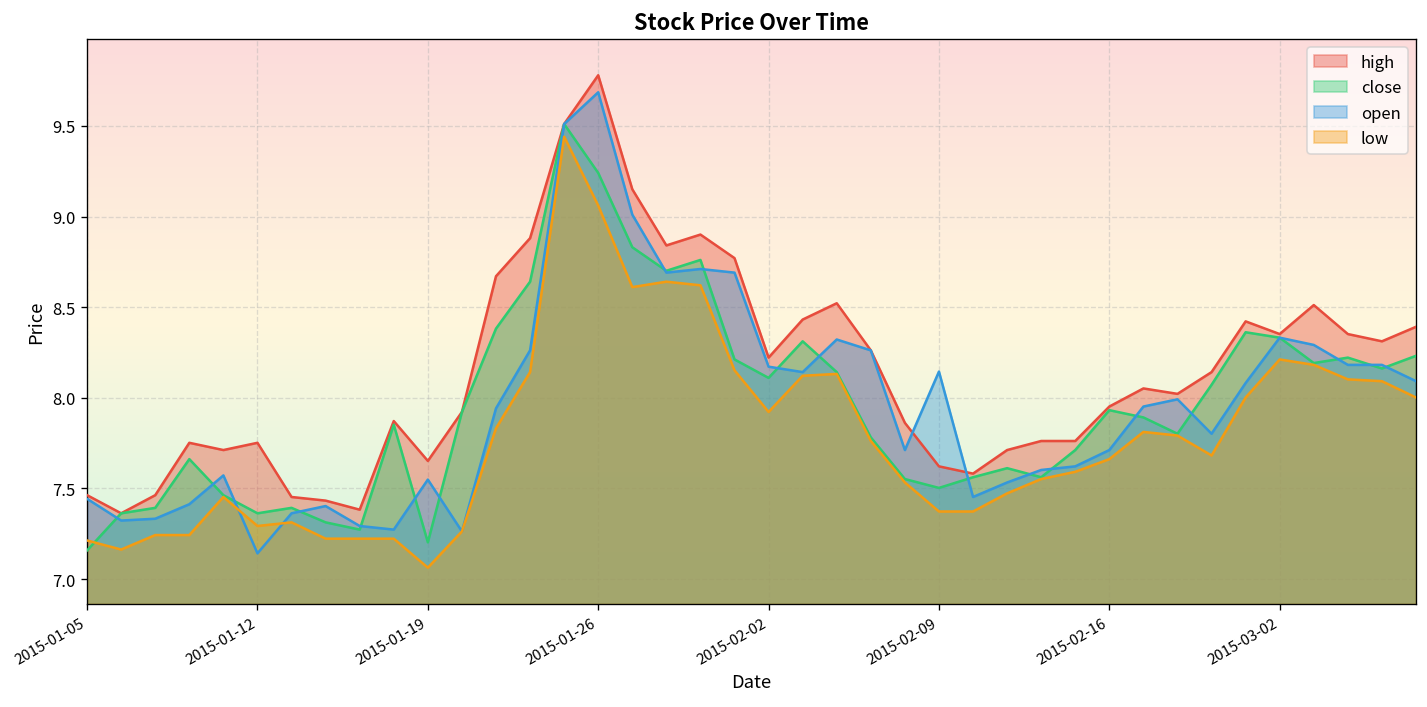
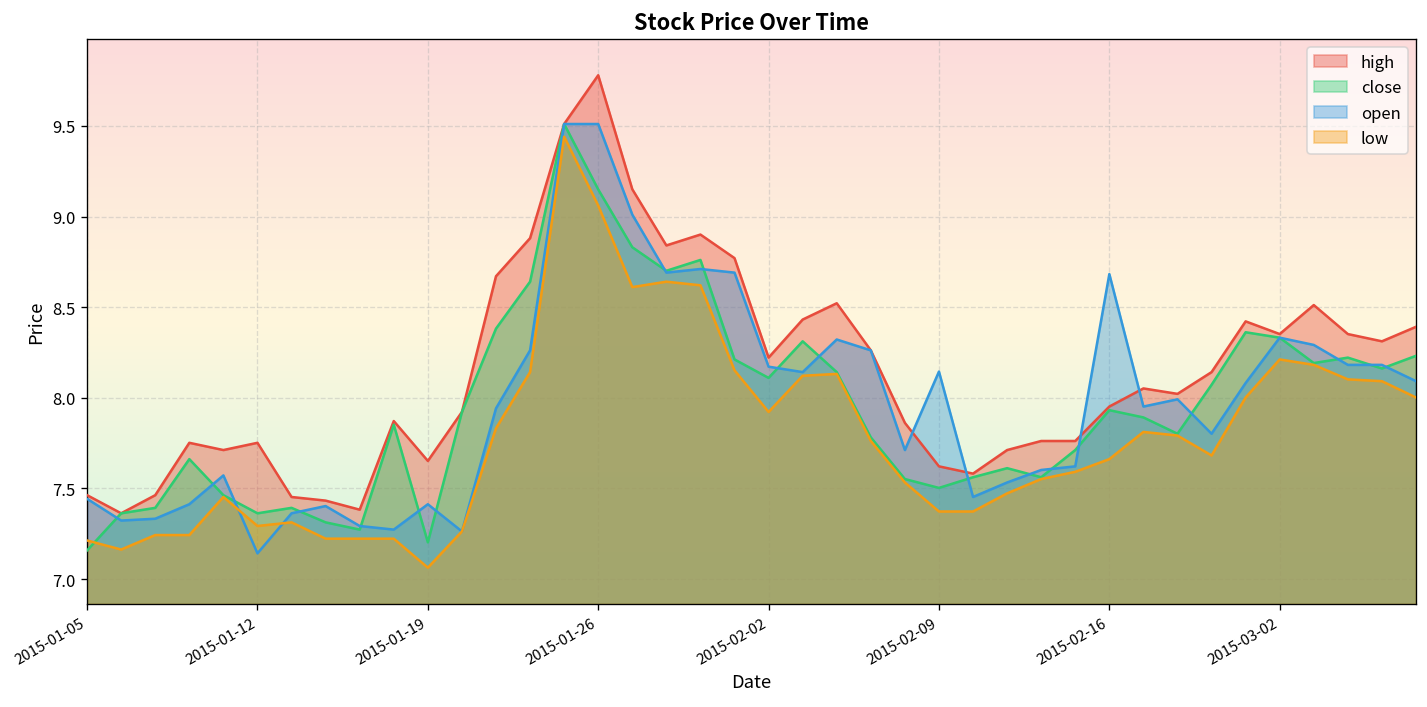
  {
    "close": {
      "2015-01-05": 7.16,
      "2015-01-12": 7.36,
      "2015-01-19": 7.20,
-     "2015-01-26": 9.24,
+     "2015-01-26": 9.15,
      "2015-02-02": 8.11,
      "2015-02-09": 7.50,
      "2015-02-16": 7.93
    },
    "open": {
      "2015-01-05": 7.44,
      "2015-01-12": 7.14,
-     "2015-01-19": 7.55,
-     "2015-01-26": 9.69,
+     "2015-01-19": 7.41,
+     "2015-01-26": 9.51,
      "2015-02-02": 8.17,
      "2015-02-09": 8.15,
-     "2015-02-16": 7.71
+     "2015-02-16": 8.68
    }
  }
